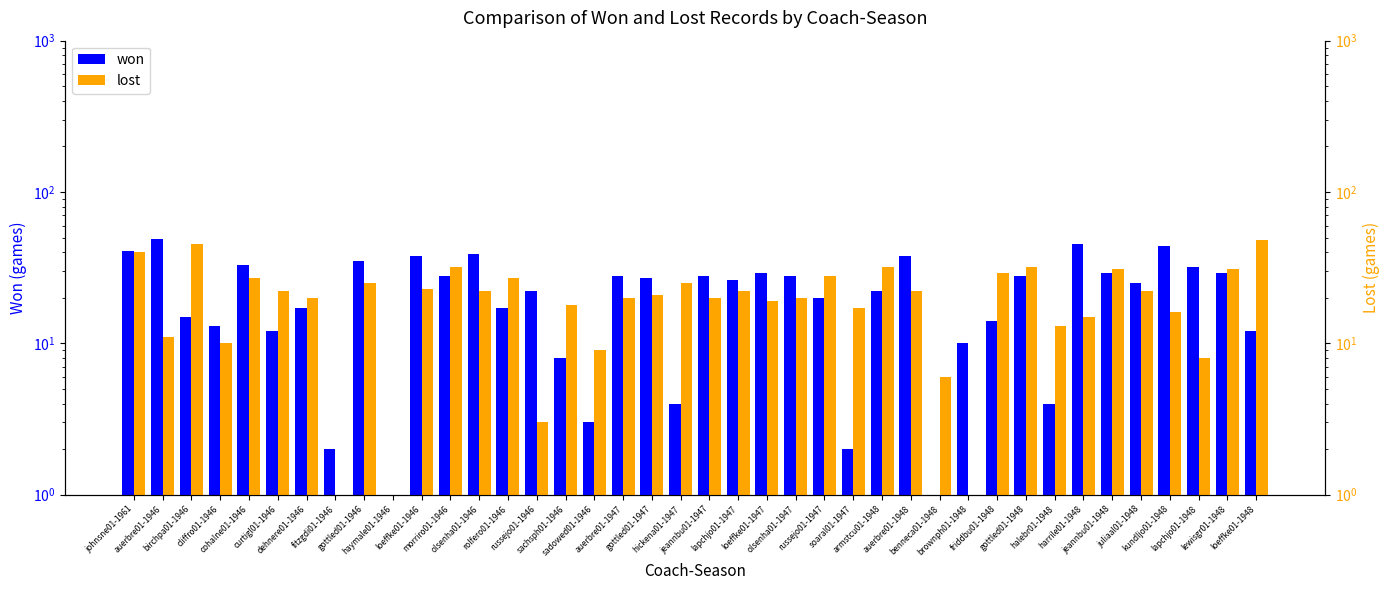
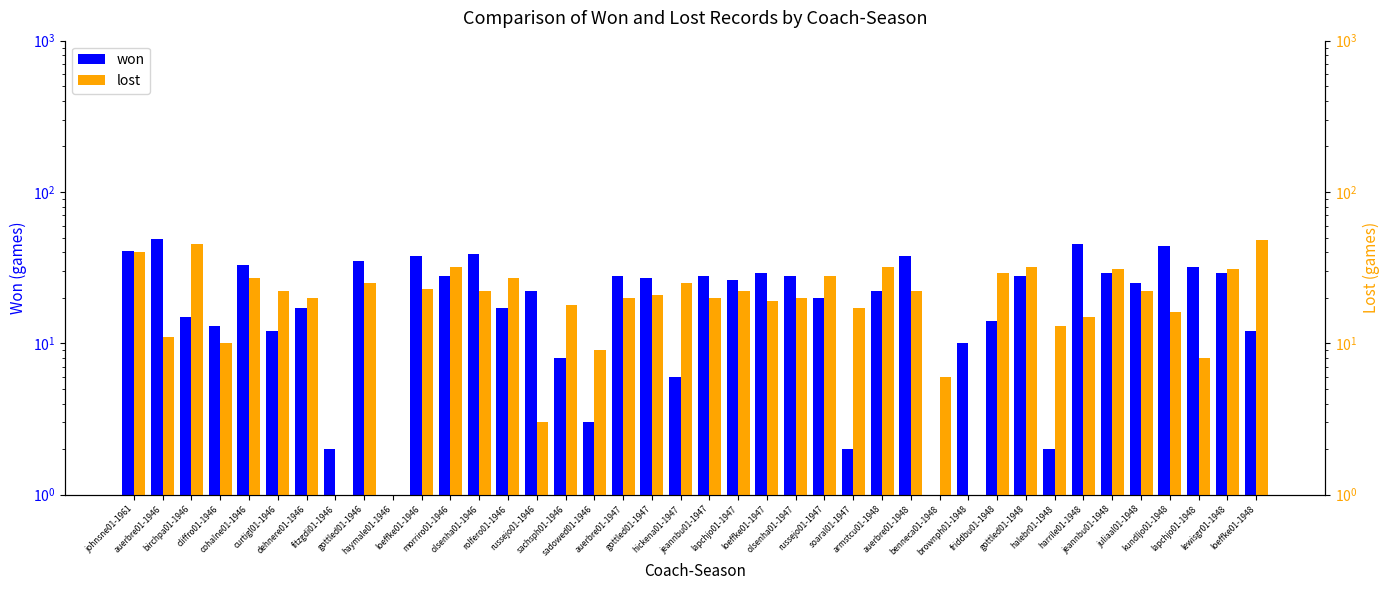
  {
    "won": {
      "johnsne01-1961": 41,
      "auerbre01-1946": 49,
      "birchpa01-1946": 15,
      "cliffro01-1946": 13,
      "cohalne01-1946": 33,
      "curtigl01-1946": 12,
      "dehnere01-1946": 17,
      "fitzgdi01-1946": 2,
      "gottled01-1946": 35,
      "loeffke01-1946": 38,
      "morriro01-1946": 28,
      "olsenha01-1946": 39,
      "rolfero01-1946": 17,
      "russejo01-1946": 22,
      "sachsph01-1946": 8,
      "sadowed01-1946": 3,
      "auerbre01-1947": 28,
      "gottled01-1947": 27,
-     "hickena01-1947": 4,
+     "hickena01-1947": 6,
      "jeannbu01-1947": 28,
      "lapchjo01-1947": 26,
      "loeffke01-1947": 29,
      "olsenha01-1947": 28,
      "russejo01-1947": 20,
      "soaral01-1947": 2,
      "armstcu01-1948": 22,
      "auerbre01-1948": 38,
      "brownph01-1948": 10,
      "friddbu01-1948": 14,
      "gottled01-1948": 28,
-     "halebr01-1948": 4,
+     "halebr01-1948": 2,
      "harrile01-1948": 45,
      "jeannbu01-1948": 29,
      "juliaal01-1948": 25,
      "kundljo01-1948": 44,
      "lapchjo01-1948": 32,
      "lewisgr01-1948": 29,
      "loeffke01-1948": 12
    },
    "lost": {
      "johnsne01-1961": 40,
      "auerbre01-1946": 11,
      "birchpa01-1946": 45,
      "cliffro01-1946": 10,
      "cohalne01-1946": 27,
      "curtigl01-1946": 22,
      "dehnere01-1946": 20,
      "fitzgdi01-1946": 1.0,
      "gottled01-1946": 25,
      "haymale01-1946": 1.0,
      "loeffke01-1946": 23,
      "morriro01-1946": 32,
      "olsenha01-1946": 22,
      "rolfero01-1946": 27,
      "russejo01-1946": 3.0,
      "sachsph01-1946": 18,
      "sadowed01-1946": 9,
      "auerbre01-1947": 20,
      "gottled01-1947": 21,
      "hickena01-1947": 25,
      "jeannbu01-1947": 20,
      "lapchjo01-1947": 22,
      "loeffke01-1947": 19,
      "olsenha01-1947": 20,
      "russejo01-1947": 28,
      "soaral01-1947": 17,
      "armstcu01-1948": 32,
      "auerbre01-1948": 22,
      "benneca01-1948": 6.0,
      "brownph01-1948": 1.0,
      "friddbu01-1948": 29,
      "gottled01-1948": 32,
      "halebr01-1948": 13,
      "harrile01-1948": 15,
      "jeannbu01-1948": 31,
      "juliaal01-1948": 22,
      "kundljo01-1948": 16,
      "lapchjo01-1948": 8,
      "lewisgr01-1948": 31,
      "loeffke01-1948": 48
    }
  }
